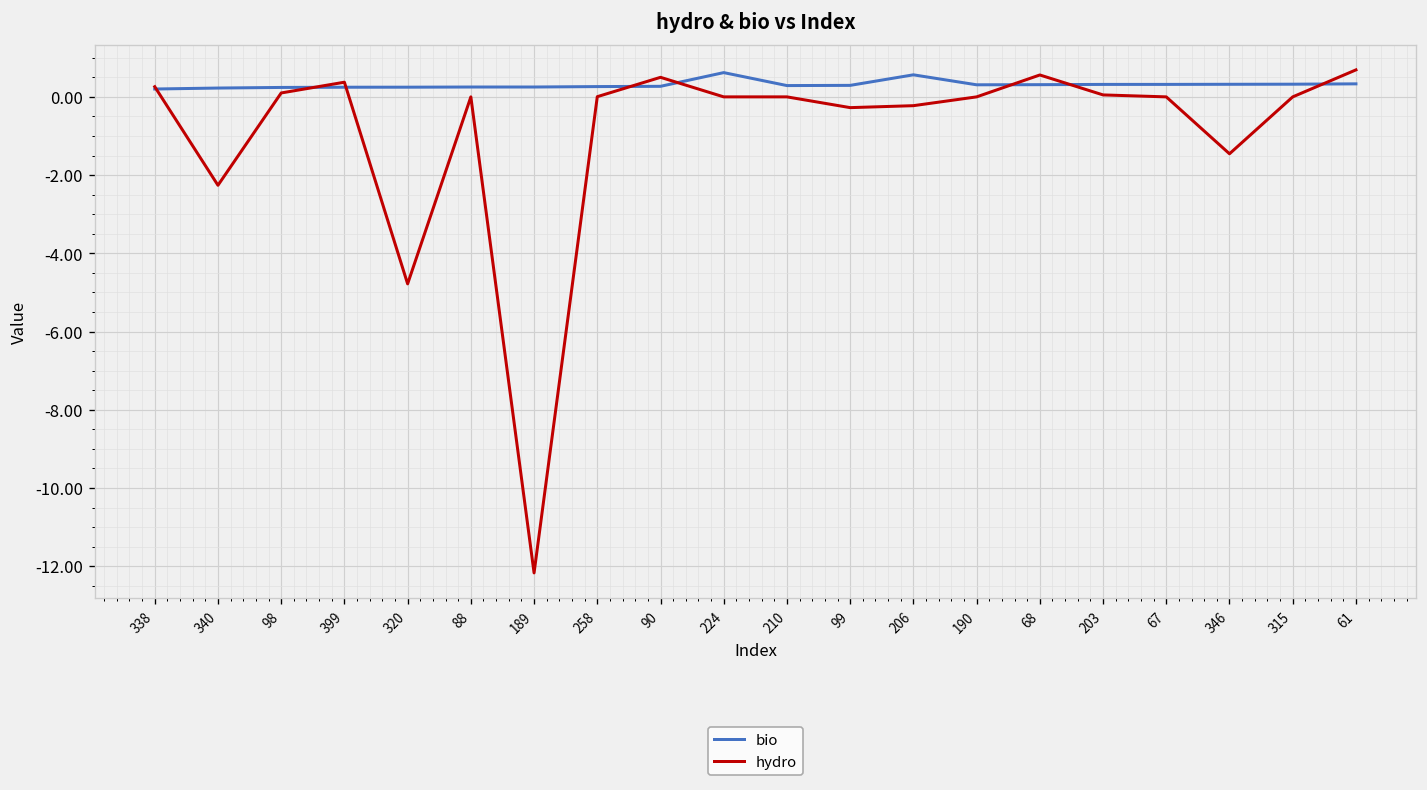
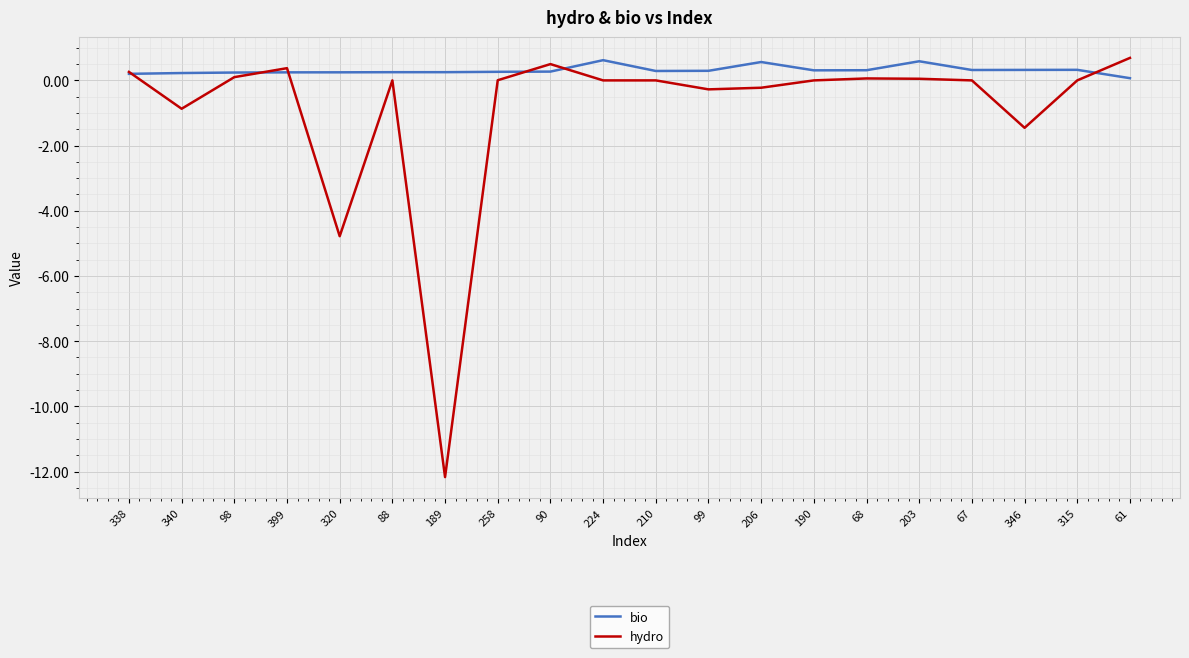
  {
    "bio": {
      "340": 0.2,
      "98": 0.2,
      "399": 0.2,
      "320": 0.2,
      "88": 0.3,
      "189": 0.3,
      "258": 0.3,
      "90": 0.3,
      "224": 0.6,
      "210": 0.3,
      "99": 0.3,
      "206": 0.6,
      "190": 0.3,
      "68": 0.3,
-     "203": 0.3,
+     "203": 0.6,
      "67": 0.3,
      "346": 0.3,
      "315": 0.3,
-     "61": 0.3
+     "61": 0.1
    },
    "hydro": {
-     "340": -2.3,
+     "340": -0.9,
      "98": 0.1,
      "399": 0.4,
      "320": -4.8,
      "88": 0.0,
      "189": -12.2,
      "258": 0.0,
      "90": 0.5,
      "224": 0.0,
      "210": 0.0,
      "99": -0.3,
      "206": -0.2,
      "190": 0.0,
-     "68": 0.6,
+     "68": 0.1,
      "203": 0.1,
      "67": 0.0,
      "346": -1.5,
      "315": 0.0,
      "61": 0.7
    }
  }
